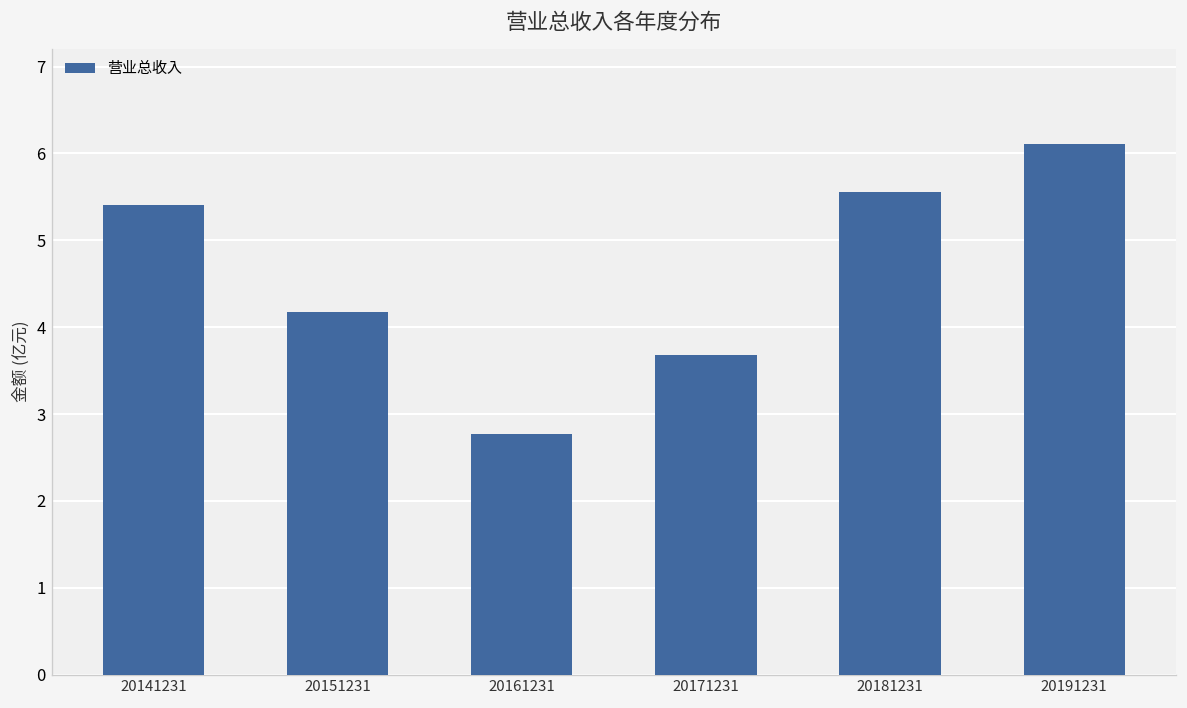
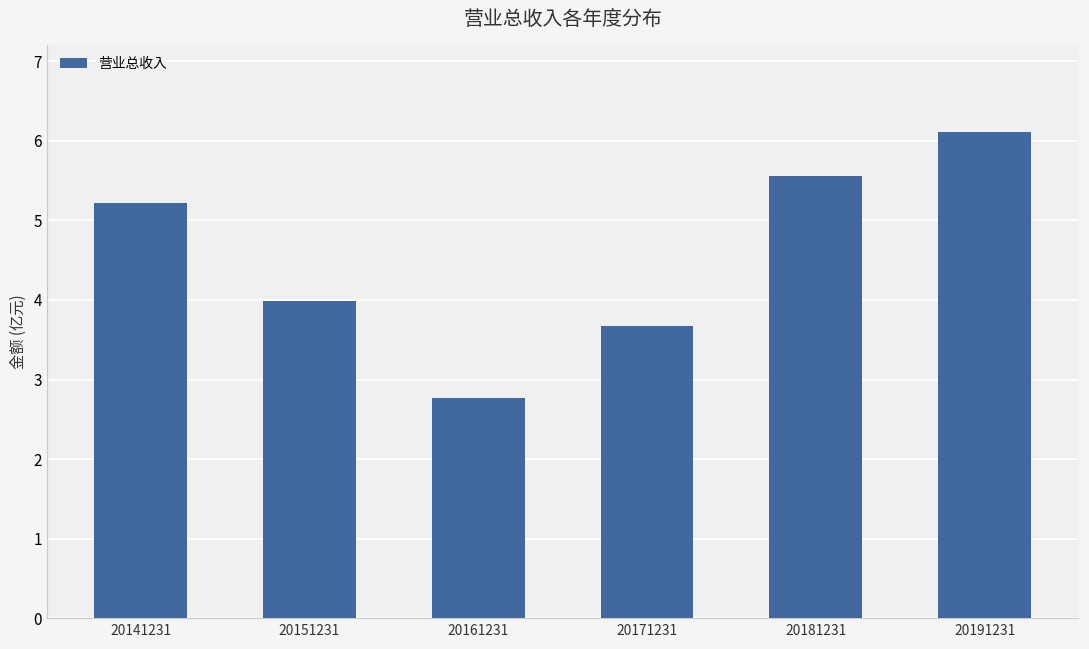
  {
-   "20141231": 5.4,
-   "20151231": 4.2,
+   "20141231": 5.2,
+   "20151231": 4.0,
    "20161231": 2.8,
    "20171231": 3.7,
    "20181231": 5.6,
    "20191231": 6.1
  }
